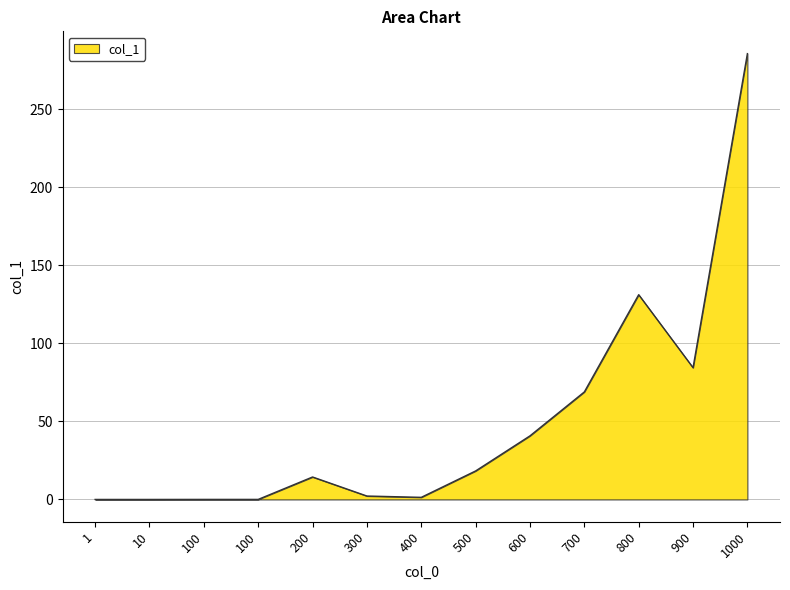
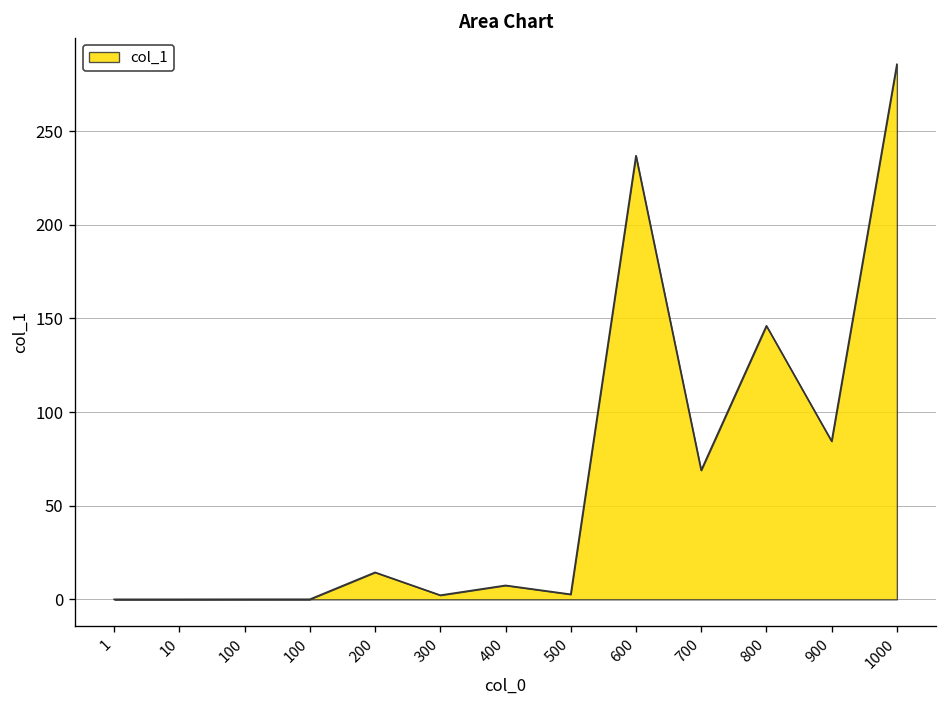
  {
    "1": 0,
    "10": 0,
    "200": 14,
    "300": 2,
-   "400": 1,
-   "500": 18,
-   "600": 41,
+   "400": 7,
+   "500": 3,
+   "600": 237,
    "700": 69,
-   "800": 131,
+   "800": 146,
    "900": 84,
    "1000": 286
  }
